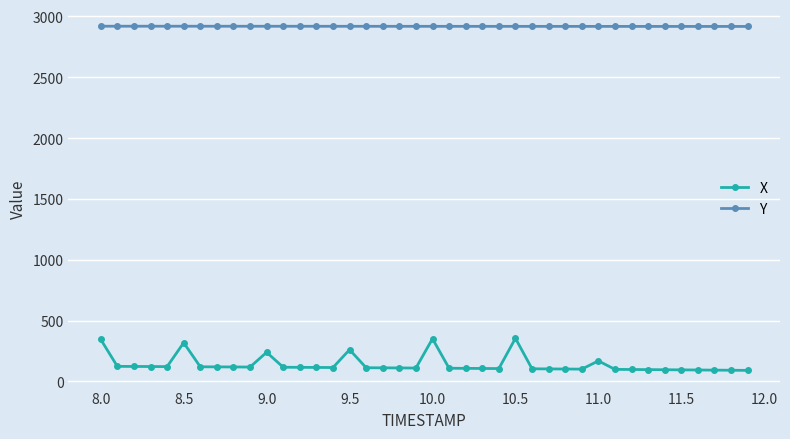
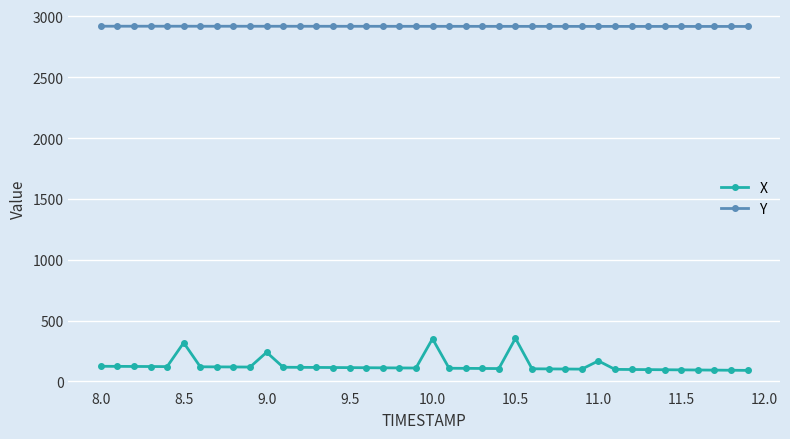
  {
    "X": {
-     "8.0": 350,
+     "8.0": 120,
      "8.5": 320,
      "9.0": 240,
-     "9.5": 260,
+     "9.5": 110,
      "10.0": 350,
      "10.5": 350,
      "11.0": 170,
      "11.5": 100
    },
    "Y": {
      "8.0": 2920,
      "8.5": 2920,
      "9.0": 2920,
      "9.5": 2920,
      "10.0": 2920,
      "10.5": 2920,
      "11.0": 2920,
      "11.5": 2920
    }
  }
